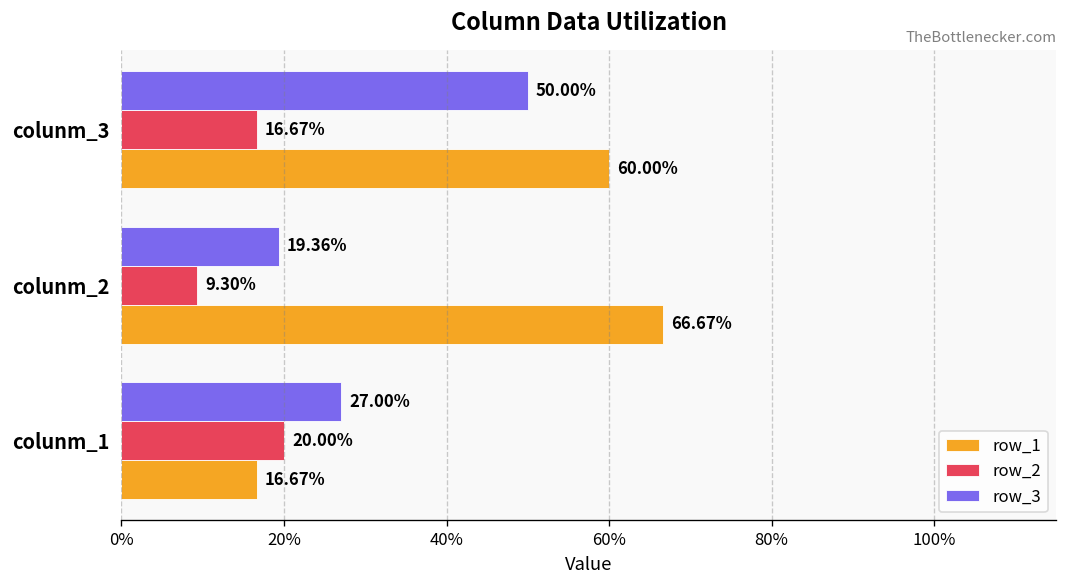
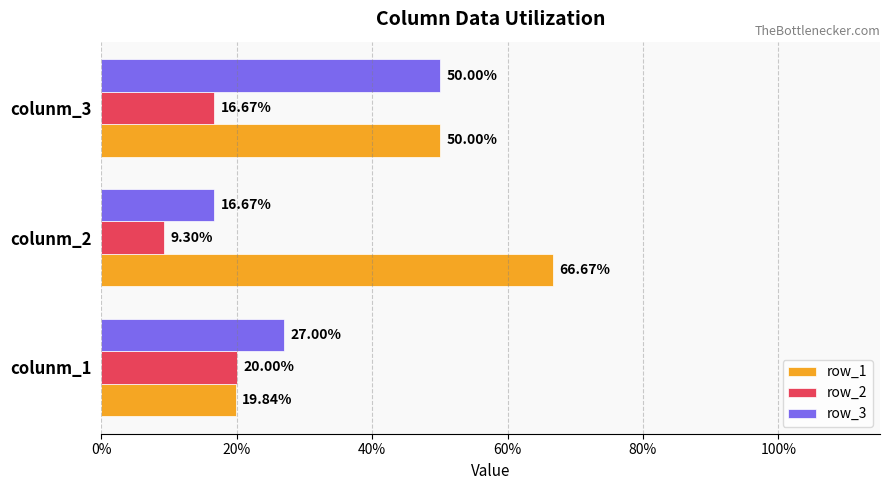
  {
    "row_1": {
-     "colunm_3": "60.00%",
+     "colunm_3": "50.00%",
      "colunm_2": "66.67%",
-     "colunm_1": "16.67%"
+     "colunm_1": "19.84%"
    },
    "row_2": {
      "colunm_3": "16.67%",
      "colunm_2": "9.30%",
      "colunm_1": "20.00%"
    },
    "row_3": {
      "colunm_3": "50.00%",
-     "colunm_2": "19.36%",
+     "colunm_2": "16.67%",
      "colunm_1": "27.00%"
    }
  }
